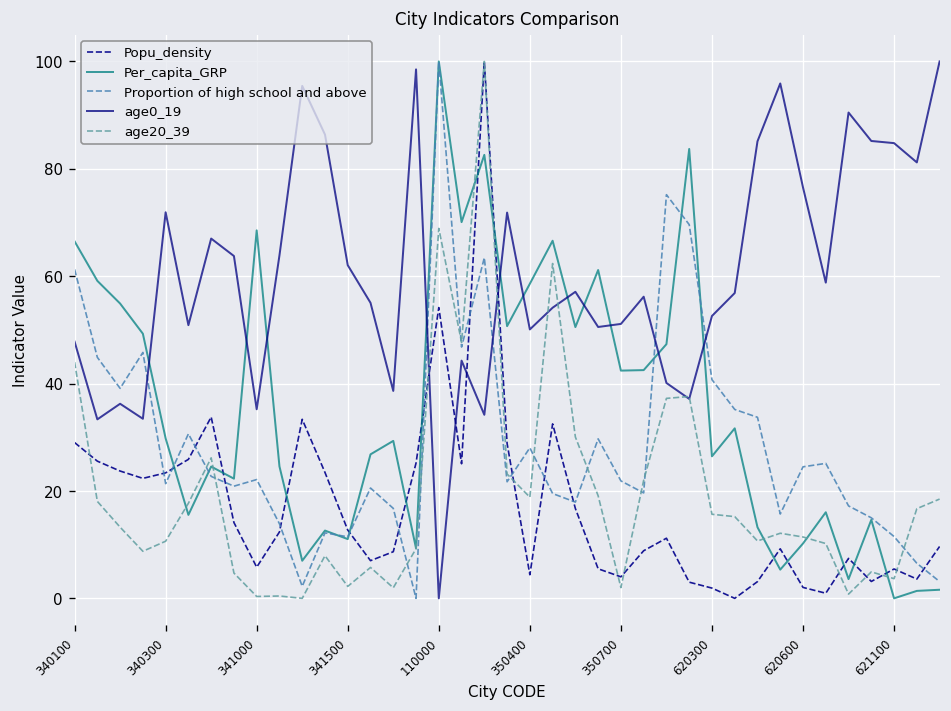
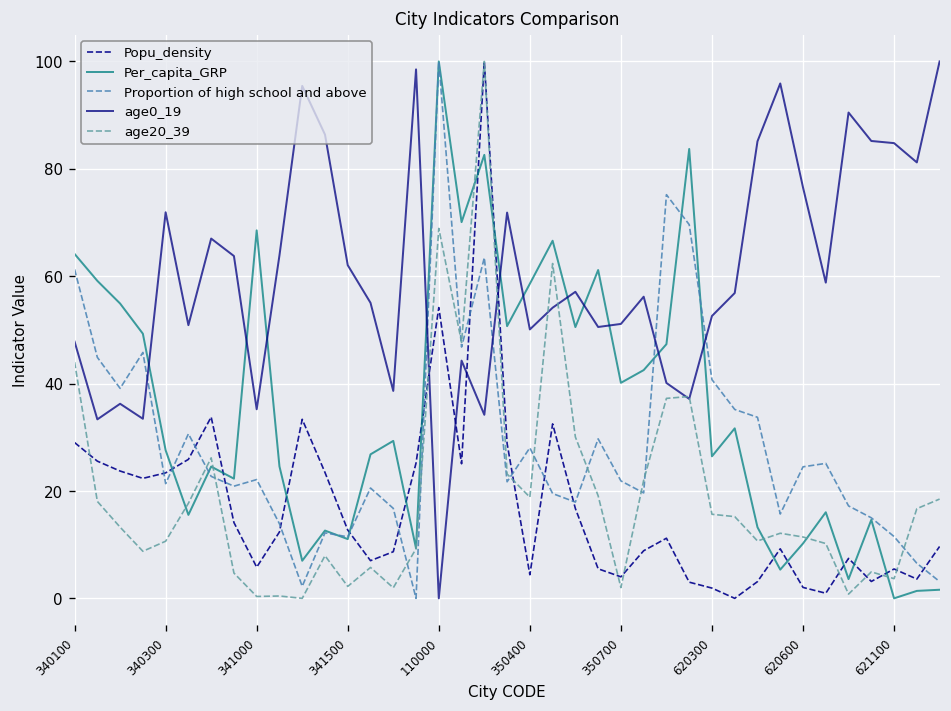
  {
    "Per_capita_GRP": {
-     "340100": 66,
-     "340300": 30,
+     "340100": 64,
+     "340300": 28,
      "341000": 69,
      "350400": 59,
-     "350700": 42,
+     "350700": 40,
      "620300": 26,
      "620600": 10,
      "621100": 0
    }
  }
